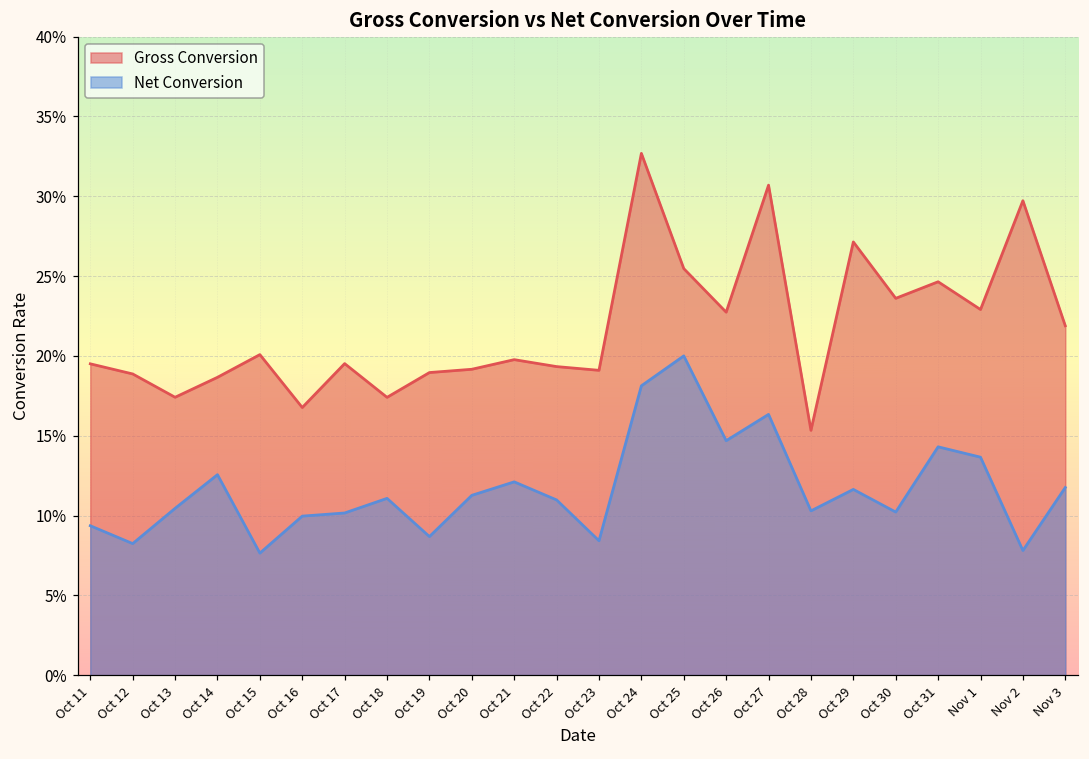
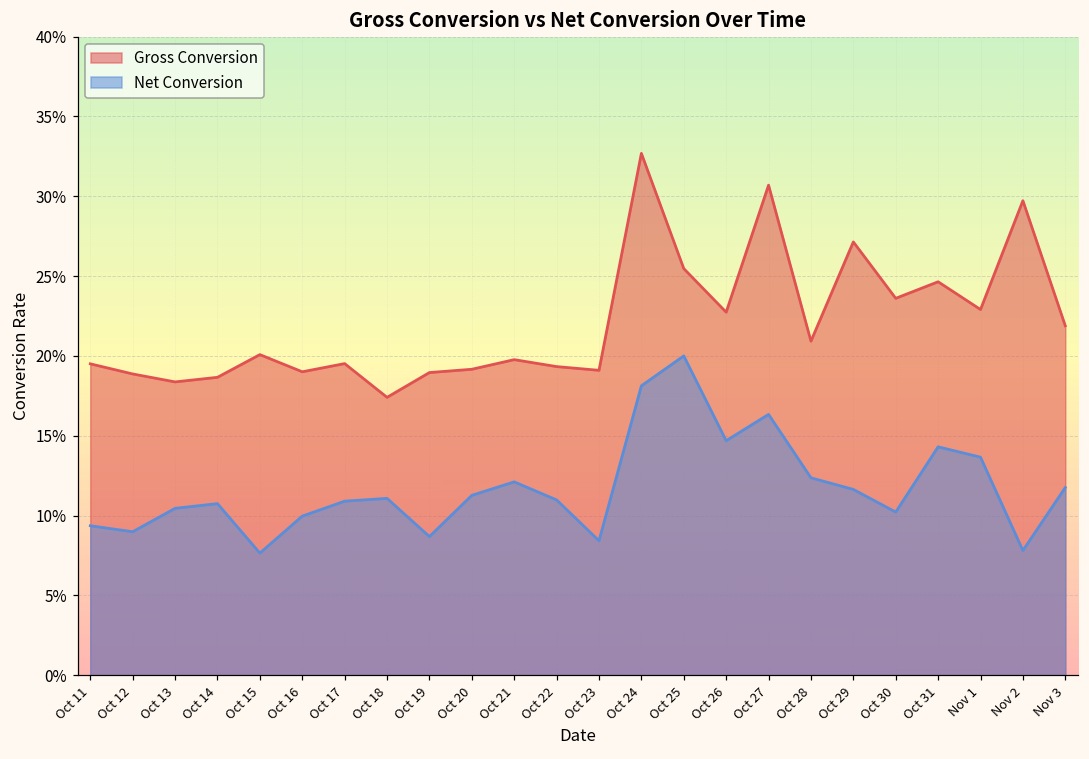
  {
    "Gross Conversion": {
      "Oct 11": "19.5%",
      "Oct 12": "18.9%",
-     "Oct 13": "17.4%",
+     "Oct 13": "18.4%",
      "Oct 14": "18.7%",
      "Oct 15": "20.1%",
-     "Oct 16": "16.8%",
+     "Oct 16": "19.0%",
      "Oct 17": "19.5%",
      "Oct 18": "17.4%",
      "Oct 19": "19.0%",
      "Oct 20": "19.2%",
      "Oct 21": "19.8%",
      "Oct 22": "19.3%",
      "Oct 23": "19.1%",
      "Oct 24": "32.7%",
      "Oct 25": "25.5%",
      "Oct 26": "22.7%",
      "Oct 27": "30.7%",
-     "Oct 28": "15.3%",
+     "Oct 28": "20.9%",
      "Oct 29": "27.1%",
      "Oct 30": "23.6%",
      "Oct 31": "24.6%",
      "Nov 1": "22.9%",
      "Nov 2": "29.7%",
      "Nov 3": "21.9%"
    },
    "Net Conversion": {
      "Oct 11": "9.4%",
-     "Oct 12": "8.2%",
+     "Oct 12": "9.0%",
      "Oct 13": "10.5%",
-     "Oct 14": "12.6%",
+     "Oct 14": "10.7%",
      "Oct 15": "7.6%",
      "Oct 16": "10.0%",
-     "Oct 17": "10.2%",
+     "Oct 17": "10.9%",
      "Oct 18": "11.1%",
      "Oct 19": "8.7%",
      "Oct 20": "11.3%",
      "Oct 21": "12.1%",
      "Oct 22": "11.0%",
      "Oct 23": "8.4%",
      "Oct 24": "18.1%",
      "Oct 25": "20.0%",
      "Oct 26": "14.7%",
      "Oct 27": "16.3%",
-     "Oct 28": "10.3%",
+     "Oct 28": "12.4%",
      "Oct 29": "11.6%",
      "Oct 30": "10.2%",
      "Oct 31": "14.3%",
      "Nov 1": "13.7%",
      "Nov 2": "7.8%",
      "Nov 3": "11.8%"
    }
  }
